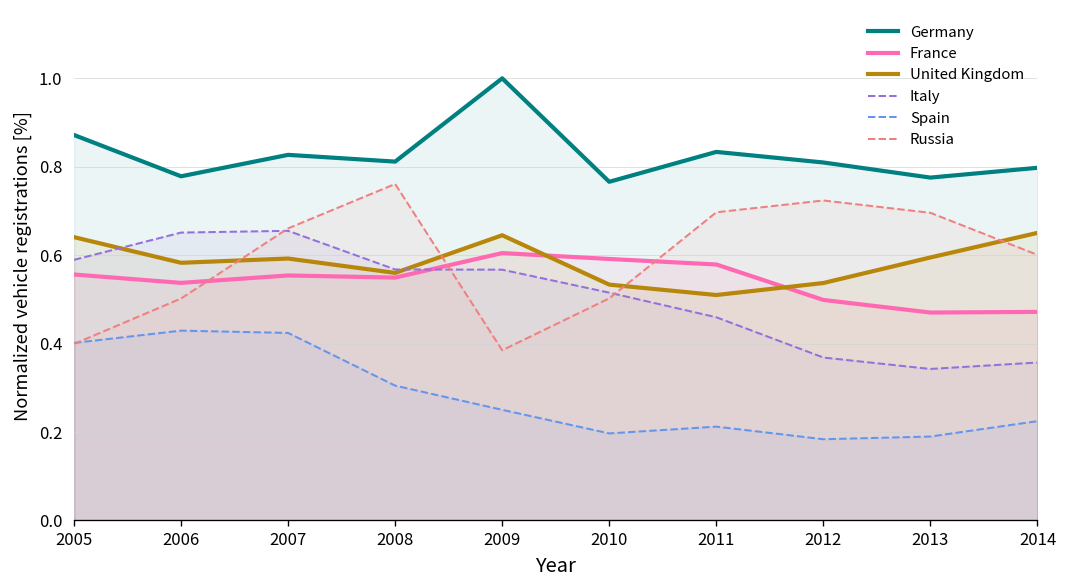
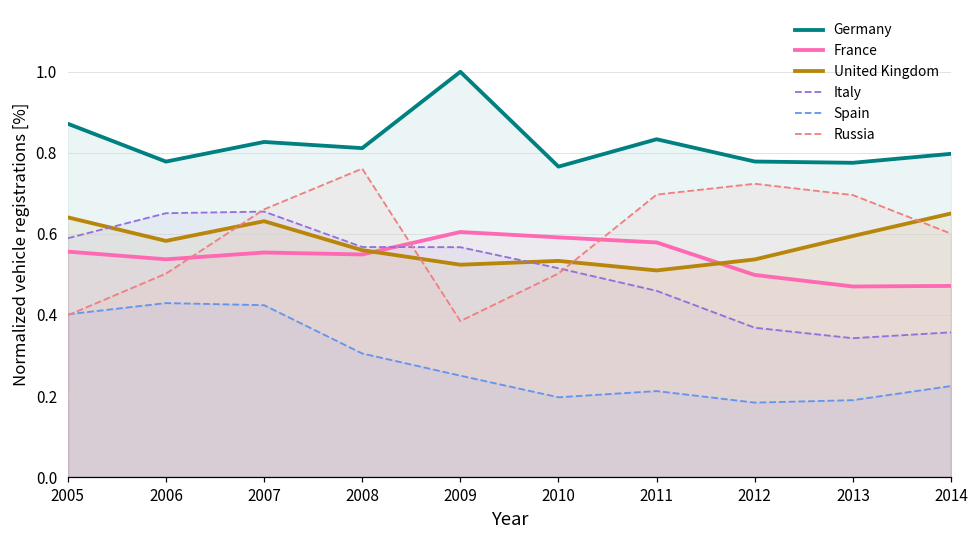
  {
    "Germany": {
      "2005": 0.87,
      "2006": 0.78,
      "2007": 0.83,
      "2008": 0.81,
      "2009": 1.00,
      "2010": 0.77,
      "2011": 0.83,
-     "2012": 0.81,
+     "2012": 0.78,
      "2013": 0.78,
      "2014": 0.80
    },
    "United Kingdom": {
      "2005": 0.64,
      "2006": 0.58,
-     "2007": 0.59,
+     "2007": 0.63,
      "2008": 0.56,
-     "2009": 0.65,
+     "2009": 0.52,
      "2010": 0.53,
      "2011": 0.51,
      "2012": 0.54,
      "2013": 0.59,
      "2014": 0.65
    },
    "Italy": {
      "2005": 0.59,
      "2006": 0.65,
      "2008": 0.57,
      "2009": 0.57,
      "2010": 0.52,
      "2011": 0.46,
      "2012": 0.37,
      "2013": 0.34,
      "2014": 0.36
    },
    "Spain": {
      "2006": 0.43,
      "2007": 0.42,
      "2008": 0.30,
      "2009": 0.25,
      "2010": 0.20,
      "2011": 0.21,
      "2012": 0.18,
      "2013": 0.19,
      "2014": 0.22
    }
  }
